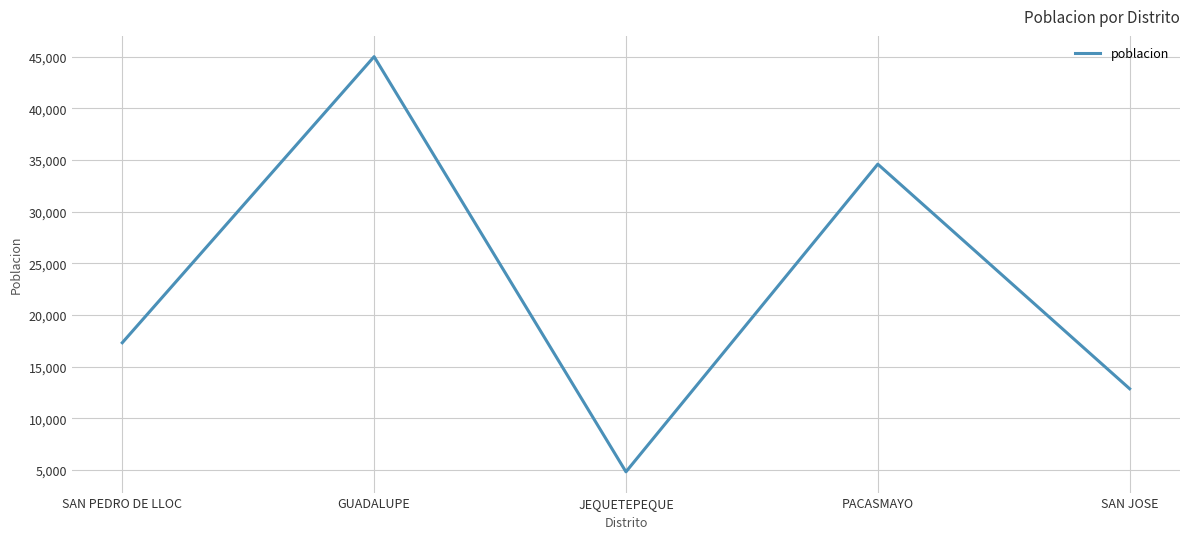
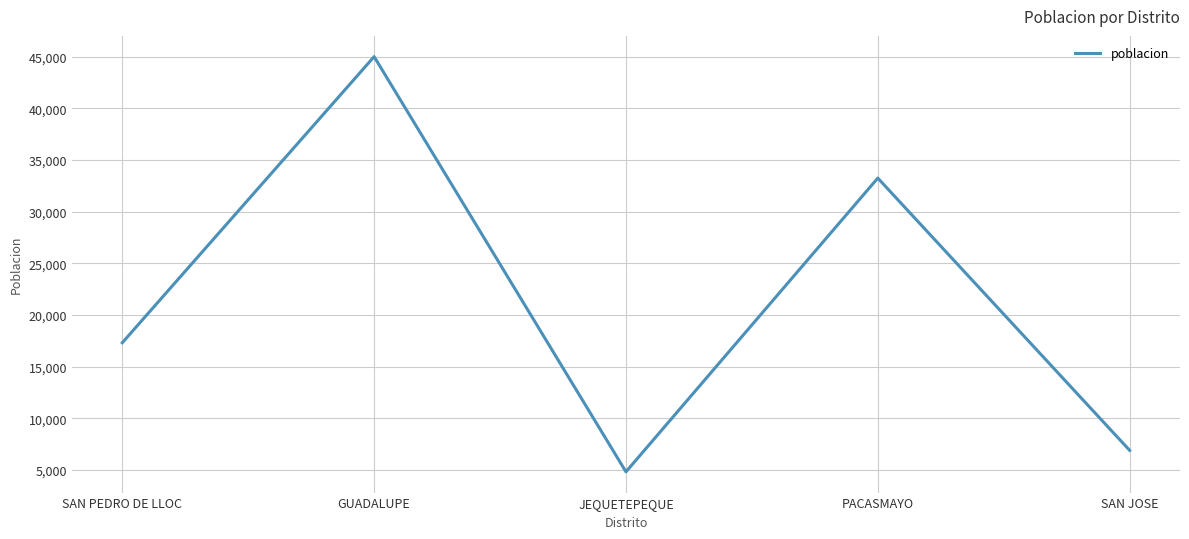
  {
    "SAN PEDRO DE LLOC": "17,300",
    "GUADALUPE": "45,000",
    "JEQUETEPEQUE": "4,800",
-   "PACASMAYO": "34,600",
-   "SAN JOSE": "12,900"
+   "PACASMAYO": "33,300",
+   "SAN JOSE": "6,900"
  }
